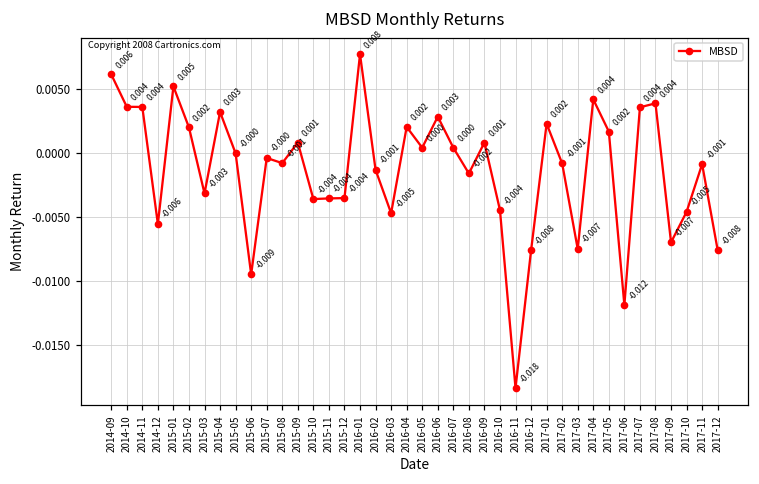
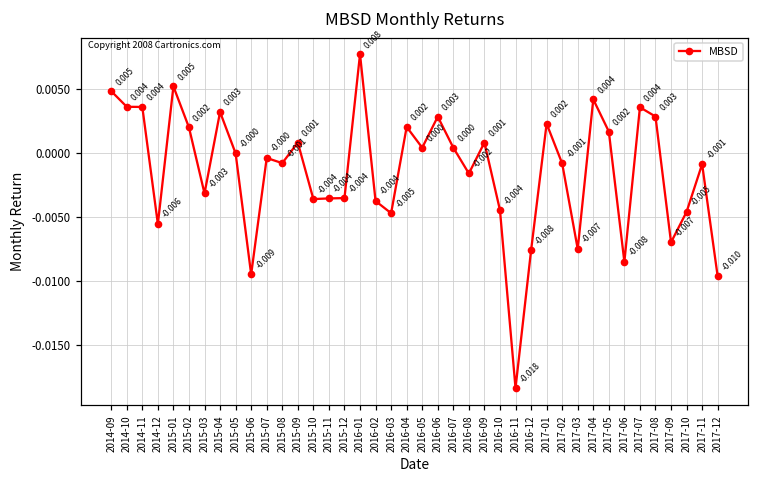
  {
-   "2014-09": 0.006,
+   "2014-09": 0.005,
    "2014-12": -0.006,
    "2015-01": 0.005,
    "2015-02": 0.002,
    "2015-03": -0.003,
    "2015-04": 0.003,
    "2015-05": -0.000,
    "2015-06": -0.009,
    "2015-09": 0.001,
    "2016-01": 0.008,
-   "2016-02": -0.001,
+   "2016-02": -0.004,
    "2016-03": -0.005,
    "2016-04": 0.002,
    "2016-05": 0.000,
    "2016-06": 0.003,
    "2016-07": 0.000,
    "2016-08": -0.002,
    "2016-09": 0.001,
    "2016-10": -0.004,
    "2016-11": -0.018,
    "2016-12": -0.008,
    "2017-01": 0.002,
    "2017-02": -0.001,
    "2017-03": -0.007,
    "2017-04": 0.004,
    "2017-05": 0.002,
-   "2017-06": -0.012,
-   "2017-08": 0.004,
+   "2017-06": -0.008,
+   "2017-08": 0.003,
    "2017-09": -0.007,
    "2017-10": -0.005,
    "2017-11": -0.001,
-   "2017-12": -0.008
+   "2017-12": -0.010
  }
